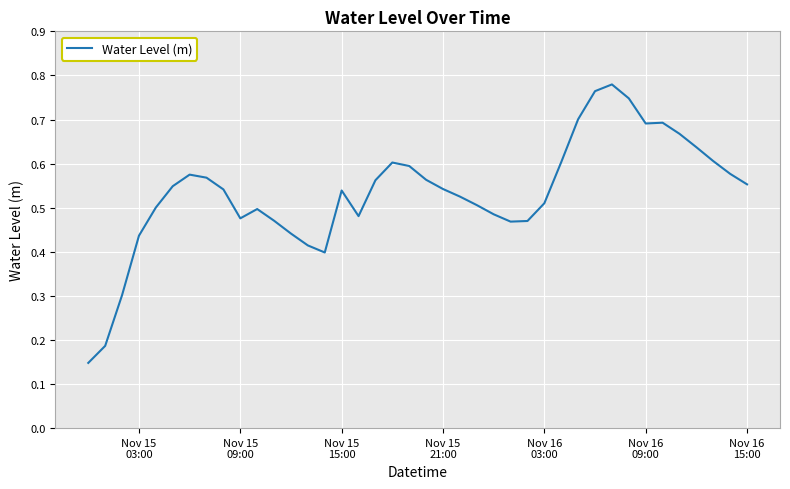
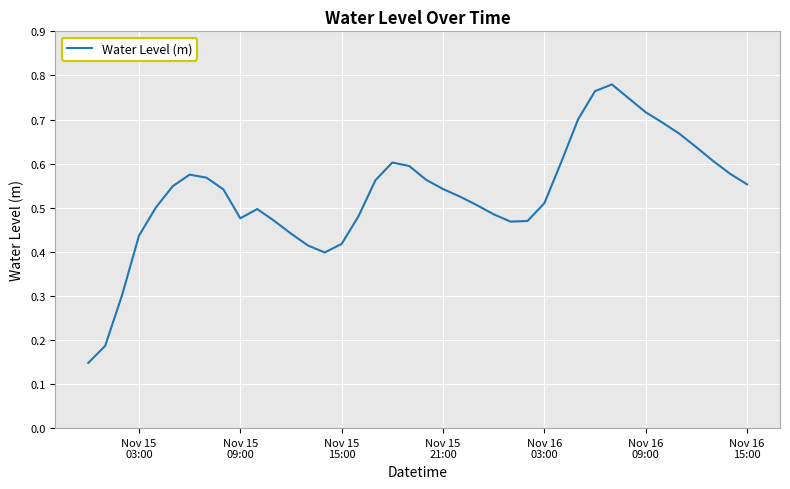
  {
    "Nov 15 03:00": 0.44,
    "Nov 15 09:00": 0.48,
-   "Nov 15 15:00": 0.54,
+   "Nov 15 15:00": 0.42,
    "Nov 15 21:00": 0.54,
    "Nov 16 03:00": 0.51,
-   "Nov 16 09:00": 0.69,
+   "Nov 16 09:00": 0.72,
    "Nov 16 15:00": 0.55
  }
